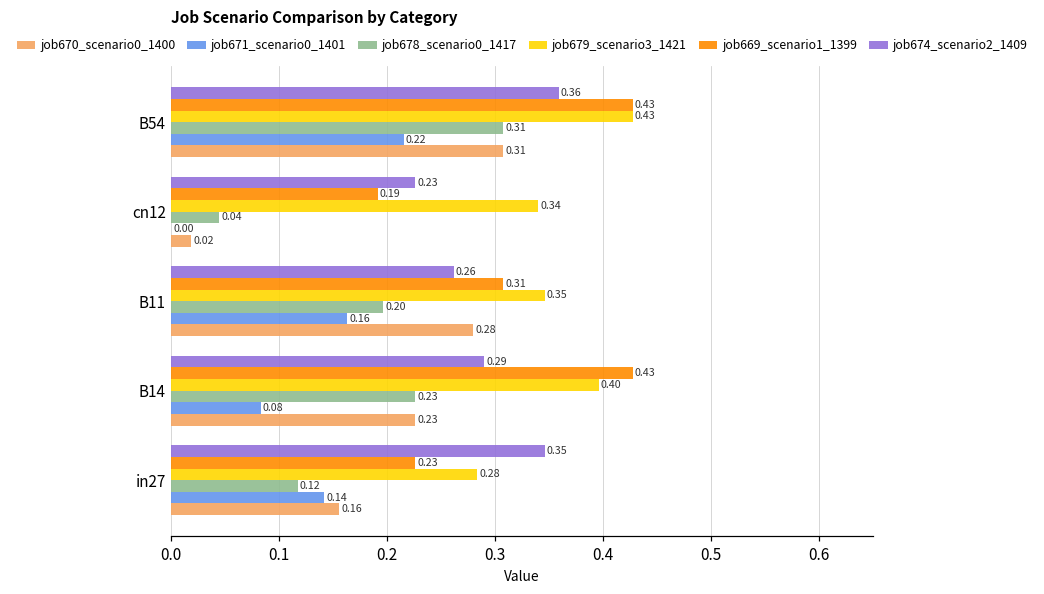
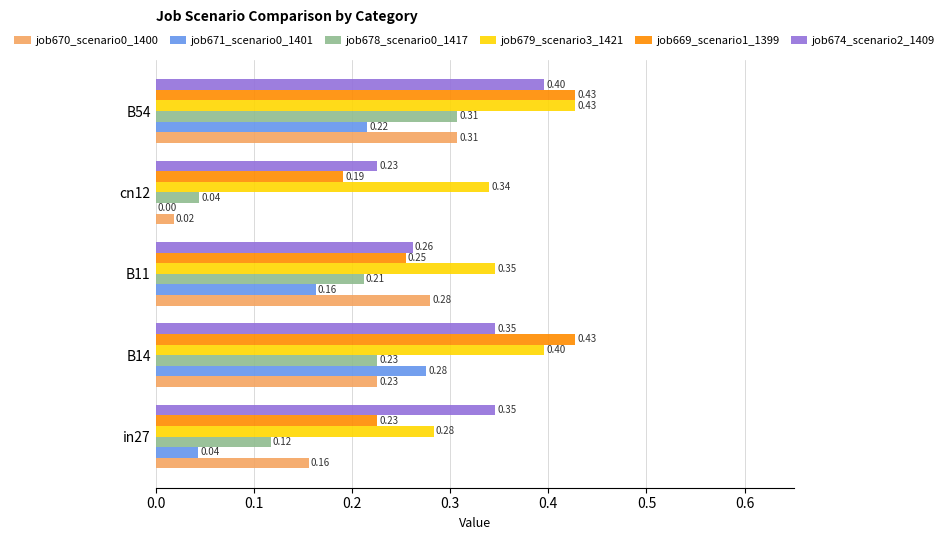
  {
    "job670_scenario0_1400": {
      "B54": 0.31,
      "cn12": 0.02,
      "B11": 0.28,
      "B14": 0.23,
      "in27": 0.16
    },
    "job671_scenario0_1401": {
      "B54": 0.22,
      "cn12": 0.00,
      "B11": 0.16,
-     "B14": 0.08,
-     "in27": 0.14
+     "B14": 0.28,
+     "in27": 0.04
    },
    "job678_scenario0_1417": {
      "B54": 0.31,
      "cn12": 0.04,
-     "B11": 0.20,
+     "B11": 0.21,
      "B14": 0.23,
      "in27": 0.12
    },
    "job679_scenario3_1421": {
      "B54": 0.43,
      "cn12": 0.34,
      "B11": 0.35,
      "B14": 0.40,
      "in27": 0.28
    },
    "job669_scenario1_1399": {
      "B54": 0.43,
      "cn12": 0.19,
-     "B11": 0.31,
+     "B11": 0.25,
      "B14": 0.43,
      "in27": 0.23
    },
    "job674_scenario2_1409": {
-     "B54": 0.36,
+     "B54": 0.40,
      "cn12": 0.23,
      "B11": 0.26,
-     "B14": 0.29,
+     "B14": 0.35,
      "in27": 0.35
    }
  }
